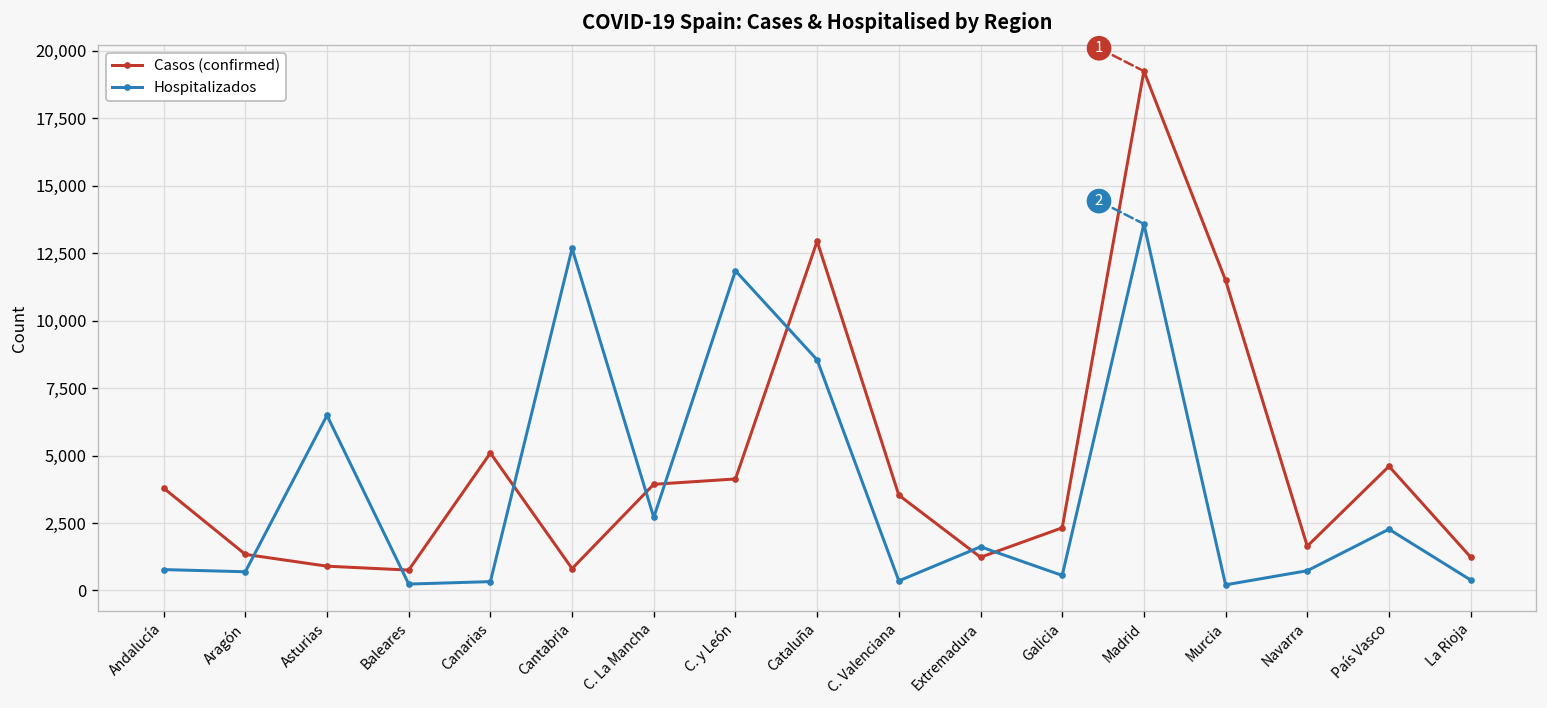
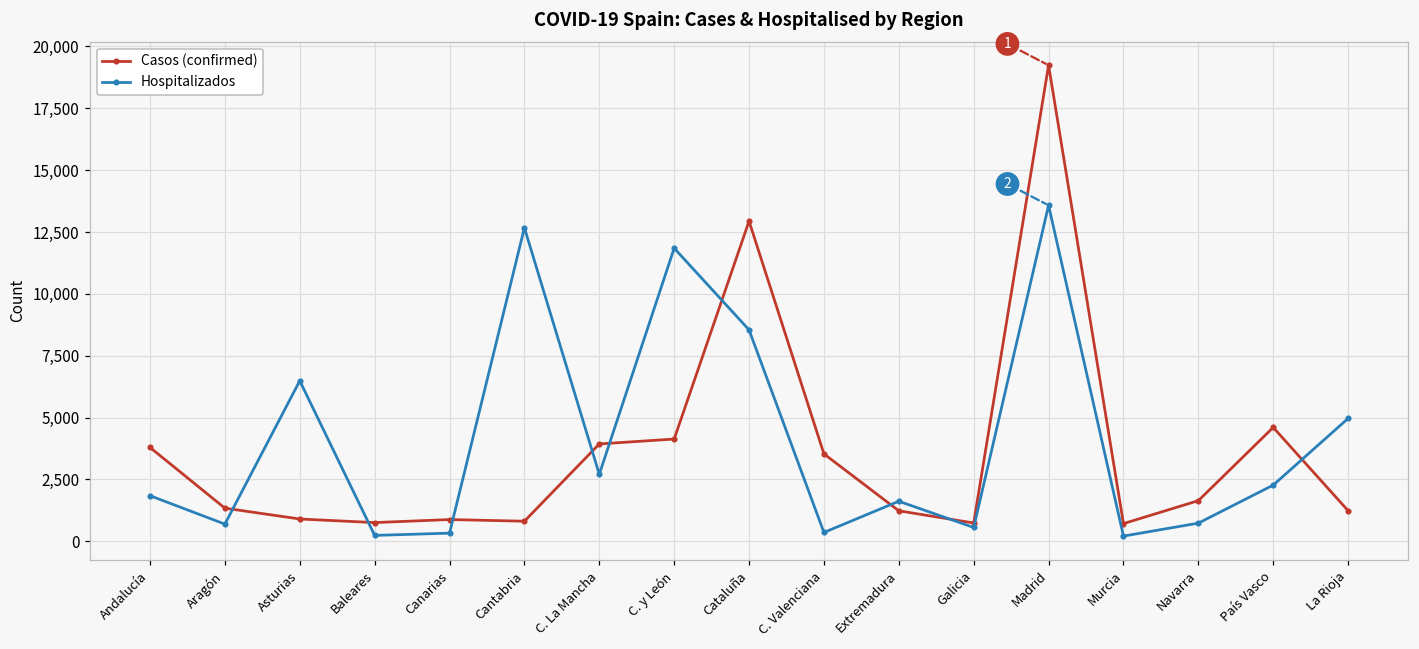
  {
    "Casos (confirmed)": {
      "Andalucía": "3,800",
      "Aragón": "1,300",
      "Asturias": "900",
      "Baleares": "800",
-     "Canarias": "5,100",
+     "Canarias": "900",
      "Cantabria": "800",
      "C. La Mancha": "3,900",
      "C. y León": "4,100",
      "Cataluña": "12,900",
      "C. Valenciana": "3,500",
      "Extremadura": "1,200",
-     "Galicia": "2,300",
+     "Galicia": "700",
      "Madrid": "19,200",
-     "Murcia": "11,500",
+     "Murcia": "700",
      "Navarra": "1,600",
      "País Vasco": "4,600",
      "La Rioja": "1,200"
    },
    "Hospitalizados": {
-     "Andalucía": "800",
+     "Andalucía": "1,800",
      "Aragón": "700",
      "Asturias": "6,500",
      "Baleares": "200",
      "Canarias": "300",
      "Cantabria": "12,700",
      "C. La Mancha": "2,700",
      "C. y León": "11,800",
      "Cataluña": "8,500",
      "C. Valenciana": "400",
      "Extremadura": "1,600",
      "Galicia": "600",
      "Madrid": "13,600",
      "Murcia": "200",
      "Navarra": "700",
      "País Vasco": "2,300",
-     "La Rioja": "400"
+     "La Rioja": "5,000"
    }
  }
